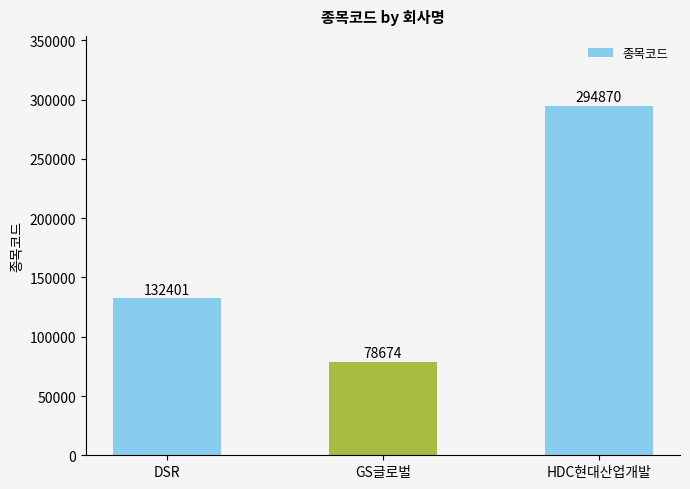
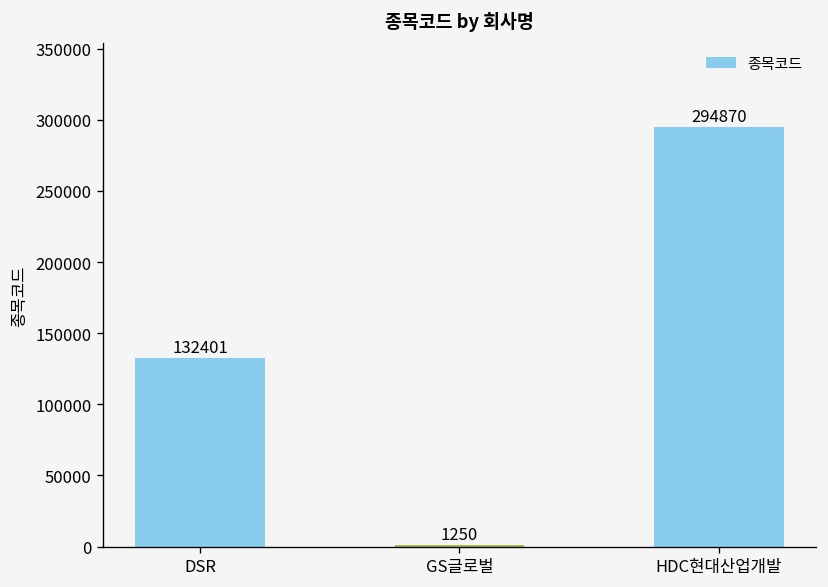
  {
    "DSR": 132401,
-   "GS글로벌": 78674,
+   "GS글로벌": 1250,
    "HDC현대산업개발": 294870
  }
